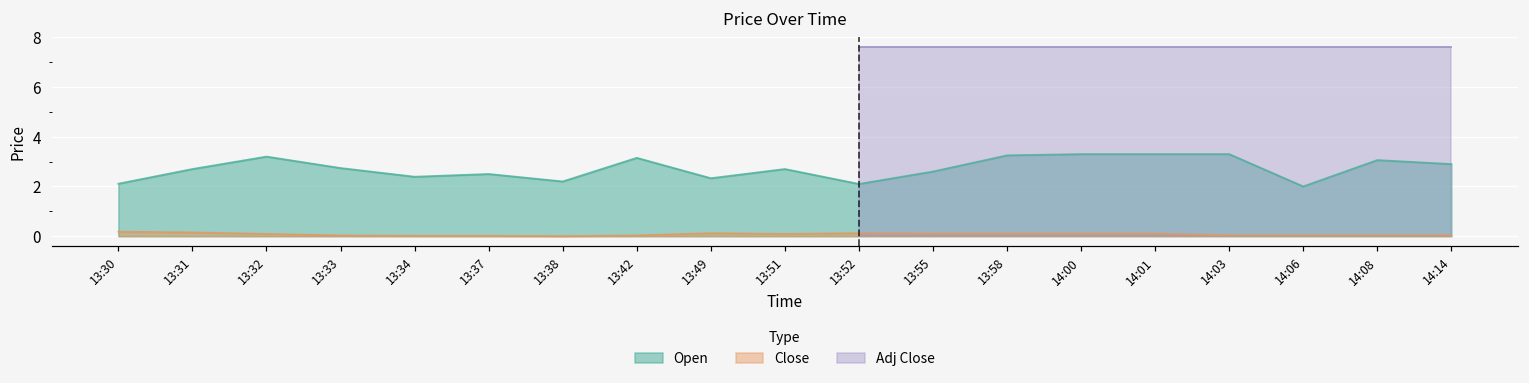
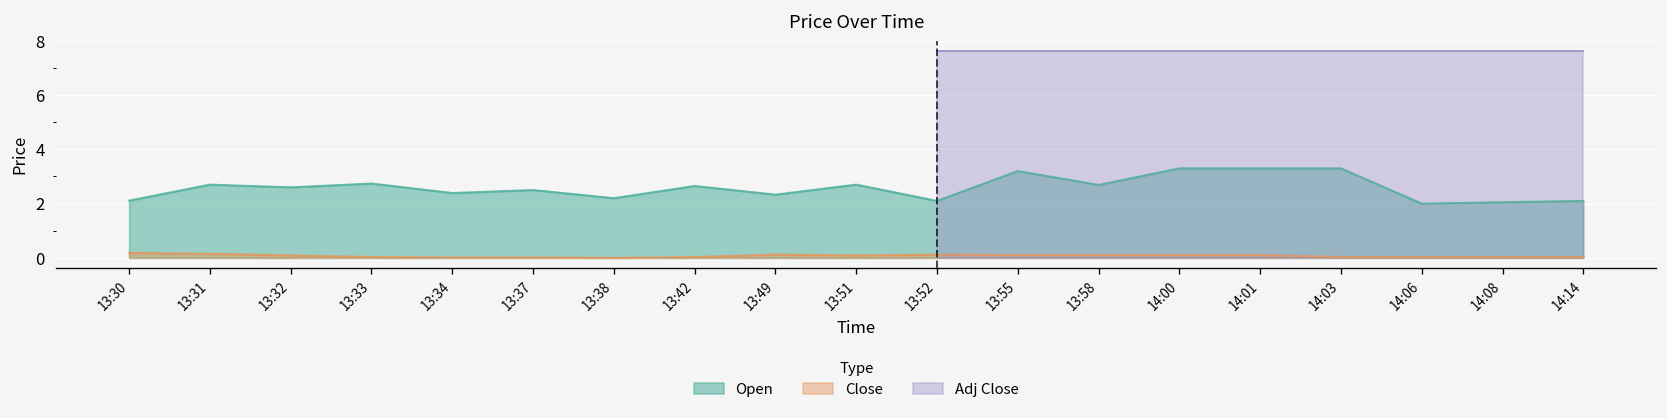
  {
    "Open": {
      "13:30": 2.1,
      "13:31": 2.7,
-     "13:32": 3.2,
+     "13:32": 2.6,
      "13:33": 2.7,
      "13:34": 2.4,
      "13:37": 2.5,
      "13:38": 2.2,
-     "13:42": 3.2,
+     "13:42": 2.7,
      "13:49": 2.3,
      "13:51": 2.7,
      "13:52": 2.1,
-     "13:55": 2.6,
-     "13:58": 3.3,
+     "13:55": 3.2,
+     "13:58": 2.7,
      "14:00": 3.3,
      "14:01": 3.3,
      "14:03": 3.3,
      "14:06": 2.0,
-     "14:08": 3.1,
-     "14:14": 2.9
+     "14:08": 2.0,
+     "14:14": 2.1
    },
    "Close": {
      "13:30": 0.2,
      "13:31": 0.2,
      "13:32": 0.1,
      "13:33": 0.0,
      "13:34": 0.0,
      "13:37": 0.0,
      "13:38": 0.0,
      "13:42": 0.0,
      "13:49": 0.1,
      "13:51": 0.1,
      "13:52": 0.1,
      "13:55": 0.1,
      "13:58": 0.1,
      "14:00": 0.1,
      "14:01": 0.1,
      "14:03": 0.0,
      "14:06": 0.0,
      "14:08": 0.0,
      "14:14": 0.0
    },
    "Adj Close": {
      "13:52": 7.6,
      "13:55": 7.6,
      "13:58": 7.6,
      "14:00": 7.6,
      "14:01": 7.6,
      "14:03": 7.6,
      "14:06": 7.6,
      "14:08": 7.6,
      "14:14": 7.6
    }
  }
